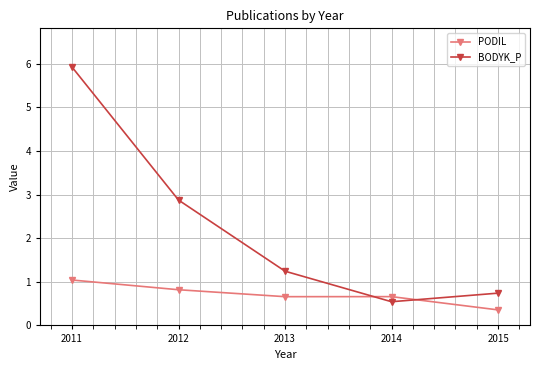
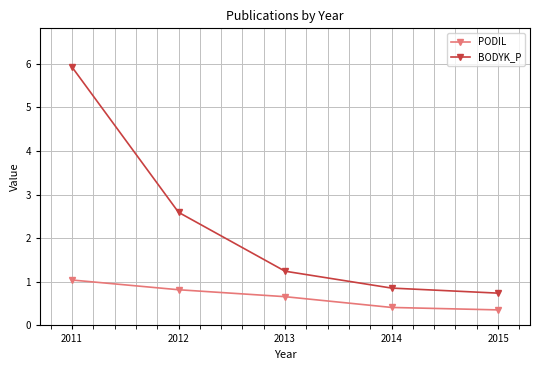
  {
    "PODIL": {
      "2011": 1.0,
      "2012": 0.8,
      "2013": 0.7,
-     "2014": 0.7,
+     "2014": 0.4,
      "2015": 0.4
    },
    "BODYK_P": {
      "2011": 5.9,
-     "2012": 2.9,
+     "2012": 2.6,
      "2013": 1.2,
-     "2014": 0.5,
+     "2014": 0.9,
      "2015": 0.7
    }
  }
